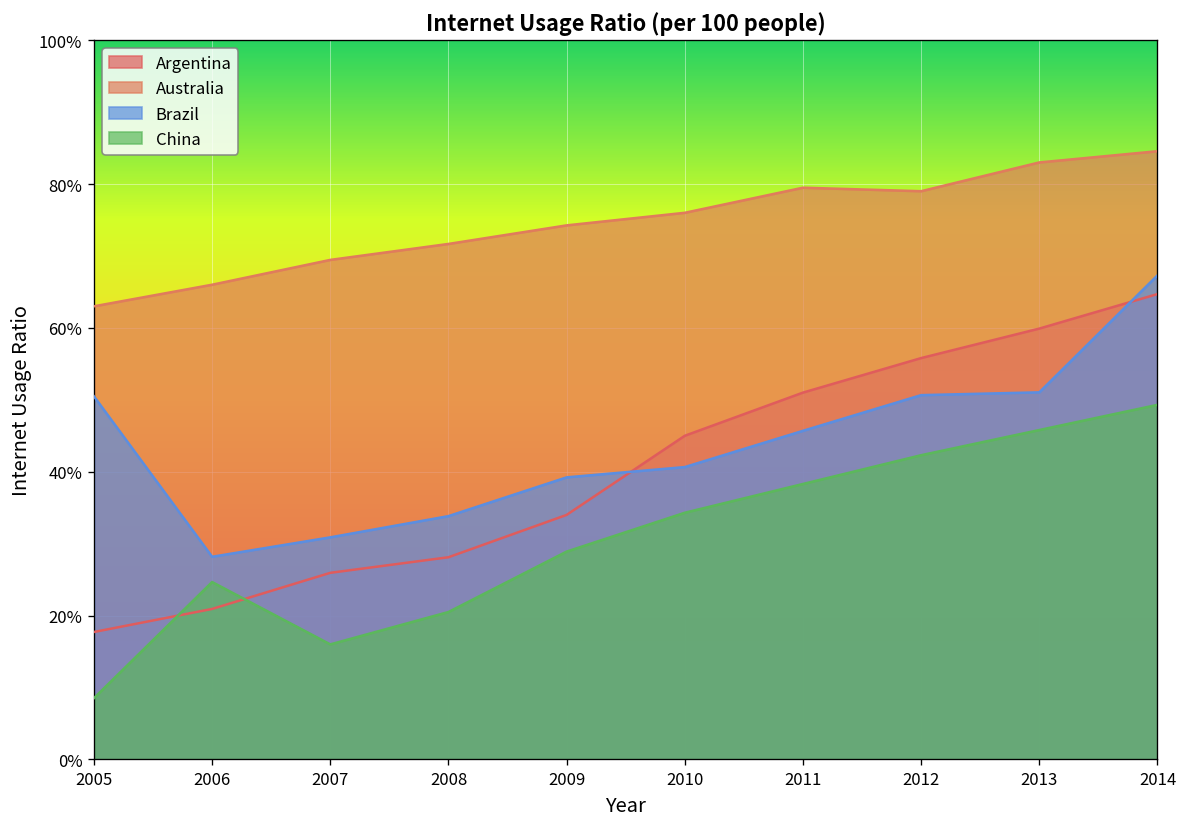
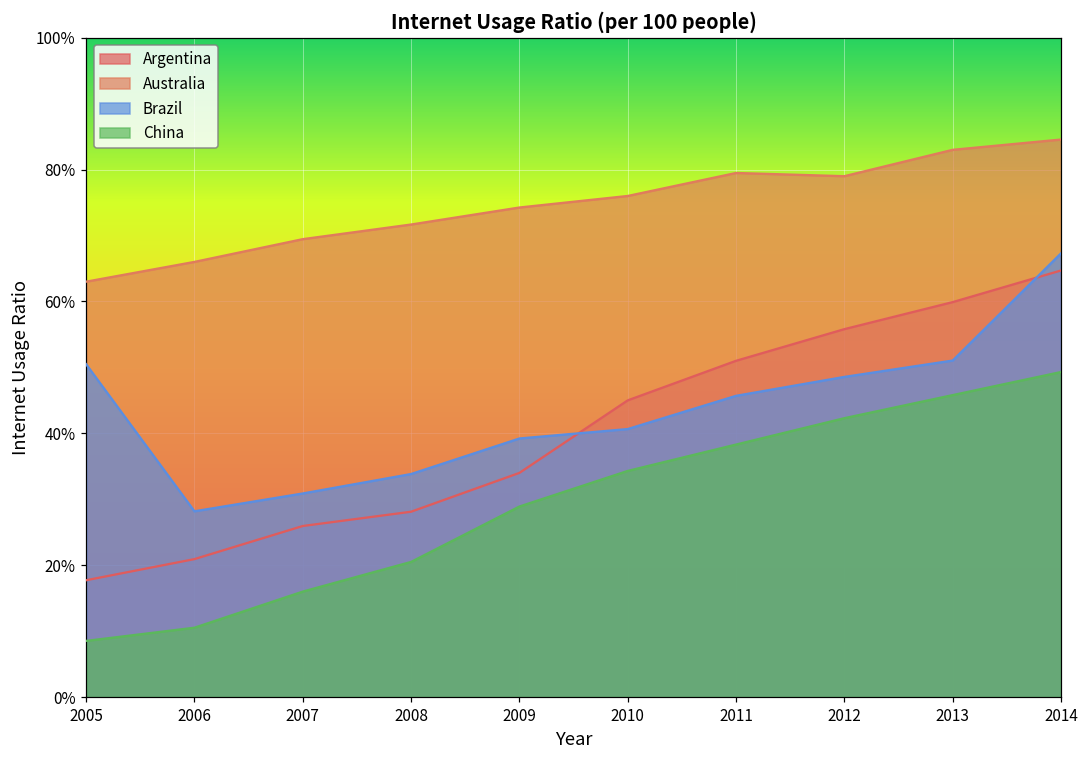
  {
    "Brazil": {
      "2005": "50%",
      "2006": "28%",
      "2007": "31%",
      "2008": "34%",
      "2009": "39%",
      "2010": "41%",
      "2011": "46%",
-     "2012": "51%",
+     "2012": "49%",
      "2013": "51%",
      "2014": "67%"
    },
    "China": {
      "2005": "9%",
-     "2006": "25%",
+     "2006": "11%",
      "2007": "16%",
      "2008": "21%",
      "2009": "29%",
      "2010": "34%",
      "2011": "38%",
      "2012": "42%",
      "2013": "46%",
      "2014": "49%"
    }
  }
